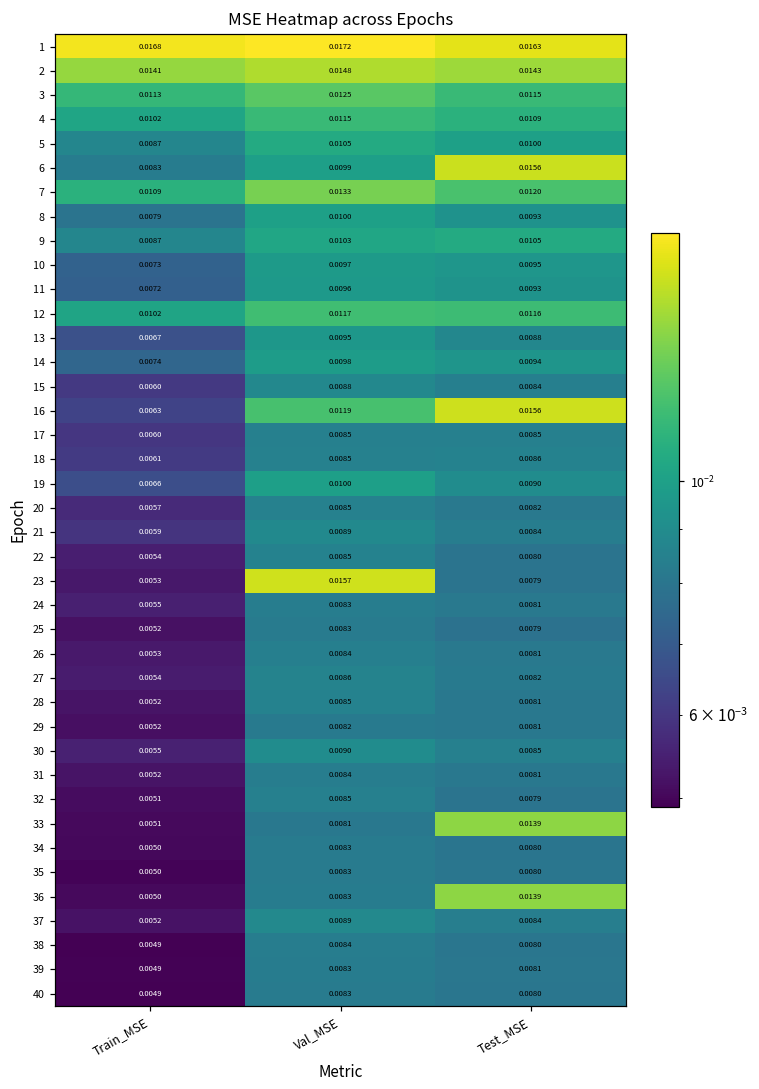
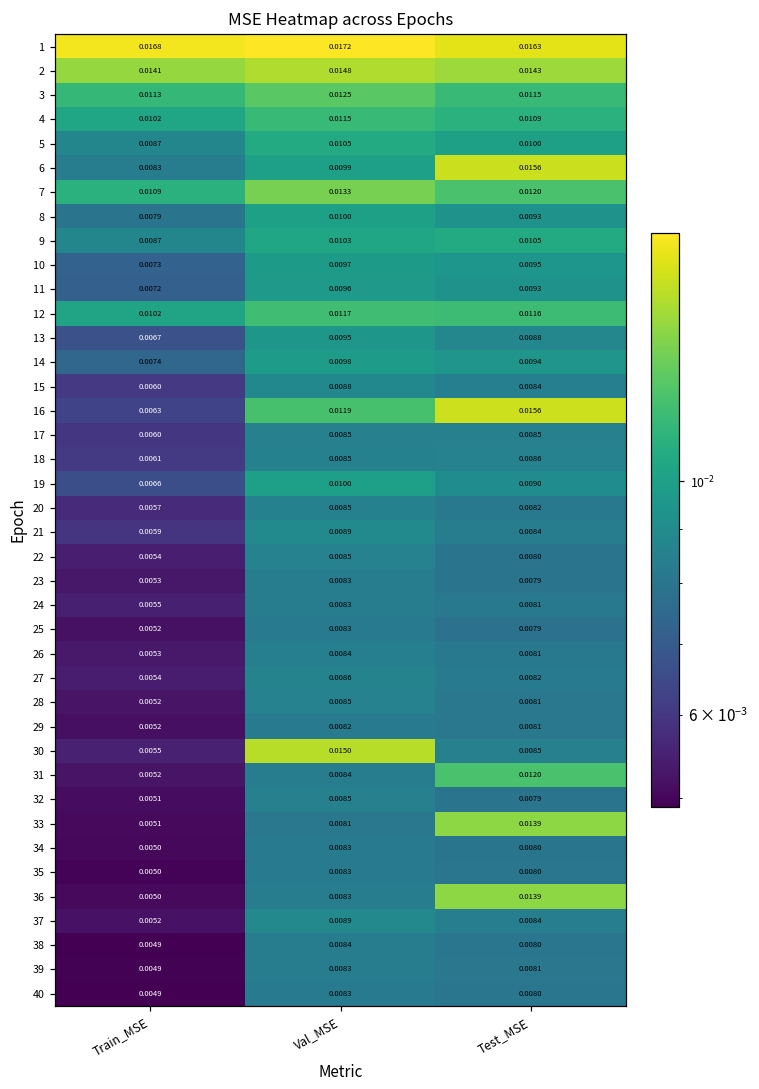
  {
    "1": {
      "Train_MSE": 0.0168,
      "Val_MSE": 0.0172,
      "Test_MSE": 0.0163
    },
    "2": {
      "Train_MSE": 0.0141,
      "Val_MSE": 0.0148,
      "Test_MSE": 0.0143
    },
    "3": {
      "Train_MSE": 0.0113,
      "Val_MSE": 0.0125,
      "Test_MSE": 0.0115
    },
    "4": {
      "Train_MSE": 0.0102,
      "Val_MSE": 0.0115,
      "Test_MSE": 0.0109
    },
    "5": {
      "Train_MSE": 0.0087,
      "Val_MSE": 0.0105,
      "Test_MSE": 0.0100
    },
    "6": {
      "Train_MSE": 0.0083,
      "Val_MSE": 0.0099,
      "Test_MSE": 0.0156
    },
    "7": {
      "Train_MSE": 0.0109,
      "Val_MSE": 0.0133,
      "Test_MSE": 0.0120
    },
    "8": {
      "Train_MSE": 0.0079,
      "Val_MSE": 0.0100,
      "Test_MSE": 0.0093
    },
    "9": {
      "Train_MSE": 0.0087,
      "Val_MSE": 0.0103,
      "Test_MSE": 0.0105
    },
    "10": {
      "Train_MSE": 0.0073,
      "Val_MSE": 0.0097,
      "Test_MSE": 0.0095
    },
    "11": {
      "Train_MSE": 0.0072,
      "Val_MSE": 0.0096,
      "Test_MSE": 0.0093
    },
    "12": {
      "Train_MSE": 0.0102,
      "Val_MSE": 0.0117,
      "Test_MSE": 0.0116
    },
    "13": {
      "Train_MSE": 0.0067,
      "Val_MSE": 0.0095,
      "Test_MSE": 0.0088
    },
    "14": {
      "Train_MSE": 0.0074,
      "Val_MSE": 0.0098,
      "Test_MSE": 0.0094
    },
    "15": {
      "Train_MSE": 0.0060,
      "Val_MSE": 0.0088,
      "Test_MSE": 0.0084
    },
    "16": {
      "Train_MSE": 0.0063,
      "Val_MSE": 0.0119,
      "Test_MSE": 0.0156
    },
    "17": {
      "Train_MSE": 0.0060,
      "Val_MSE": 0.0085,
      "Test_MSE": 0.0085
    },
    "18": {
      "Train_MSE": 0.0061,
      "Val_MSE": 0.0085,
      "Test_MSE": 0.0086
    },
    "19": {
      "Train_MSE": 0.0066,
      "Val_MSE": 0.0100,
      "Test_MSE": 0.0090
    },
    "20": {
      "Train_MSE": 0.0057,
      "Val_MSE": 0.0085,
      "Test_MSE": 0.0082
    },
    "21": {
      "Train_MSE": 0.0059,
      "Val_MSE": 0.0089,
      "Test_MSE": 0.0084
    },
    "22": {
      "Train_MSE": 0.0054,
      "Val_MSE": 0.0085,
      "Test_MSE": 0.0080
    },
    "23": {
      "Train_MSE": 0.0053,
-     "Val_MSE": 0.0157,
+     "Val_MSE": 0.0083,
      "Test_MSE": 0.0079
    },
    "24": {
      "Train_MSE": 0.0055,
      "Val_MSE": 0.0083,
      "Test_MSE": 0.0081
    },
    "25": {
      "Train_MSE": 0.0052,
      "Val_MSE": 0.0083,
      "Test_MSE": 0.0079
    },
    "26": {
      "Train_MSE": 0.0053,
      "Val_MSE": 0.0084,
      "Test_MSE": 0.0081
    },
    "27": {
      "Train_MSE": 0.0054,
      "Val_MSE": 0.0086,
      "Test_MSE": 0.0082
    },
    "28": {
      "Train_MSE": 0.0052,
      "Val_MSE": 0.0085,
      "Test_MSE": 0.0081
    },
    "29": {
      "Train_MSE": 0.0052,
      "Val_MSE": 0.0082,
      "Test_MSE": 0.0081
    },
    "30": {
      "Train_MSE": 0.0055,
-     "Val_MSE": 0.0090,
+     "Val_MSE": 0.0150,
      "Test_MSE": 0.0085
    },
    "31": {
      "Train_MSE": 0.0052,
      "Val_MSE": 0.0084,
-     "Test_MSE": 0.0081
+     "Test_MSE": 0.0120
    },
    "32": {
      "Train_MSE": 0.0051,
      "Val_MSE": 0.0085,
      "Test_MSE": 0.0079
    },
    "33": {
      "Train_MSE": 0.0051,
      "Val_MSE": 0.0081,
      "Test_MSE": 0.0139
    },
    "34": {
      "Train_MSE": 0.0050,
      "Val_MSE": 0.0083,
      "Test_MSE": 0.0080
    },
    "35": {
      "Train_MSE": 0.0050,
      "Val_MSE": 0.0083,
      "Test_MSE": 0.0080
    },
    "36": {
      "Train_MSE": 0.0050,
      "Val_MSE": 0.0083,
      "Test_MSE": 0.0139
    },
    "37": {
      "Train_MSE": 0.0052,
      "Val_MSE": 0.0089,
      "Test_MSE": 0.0084
    },
    "38": {
      "Train_MSE": 0.0049,
      "Val_MSE": 0.0084,
      "Test_MSE": 0.0080
    },
    "39": {
      "Train_MSE": 0.0049,
      "Val_MSE": 0.0083,
      "Test_MSE": 0.0081
    },
    "40": {
      "Train_MSE": 0.0049,
      "Val_MSE": 0.0083,
      "Test_MSE": 0.0080
    }
  }
